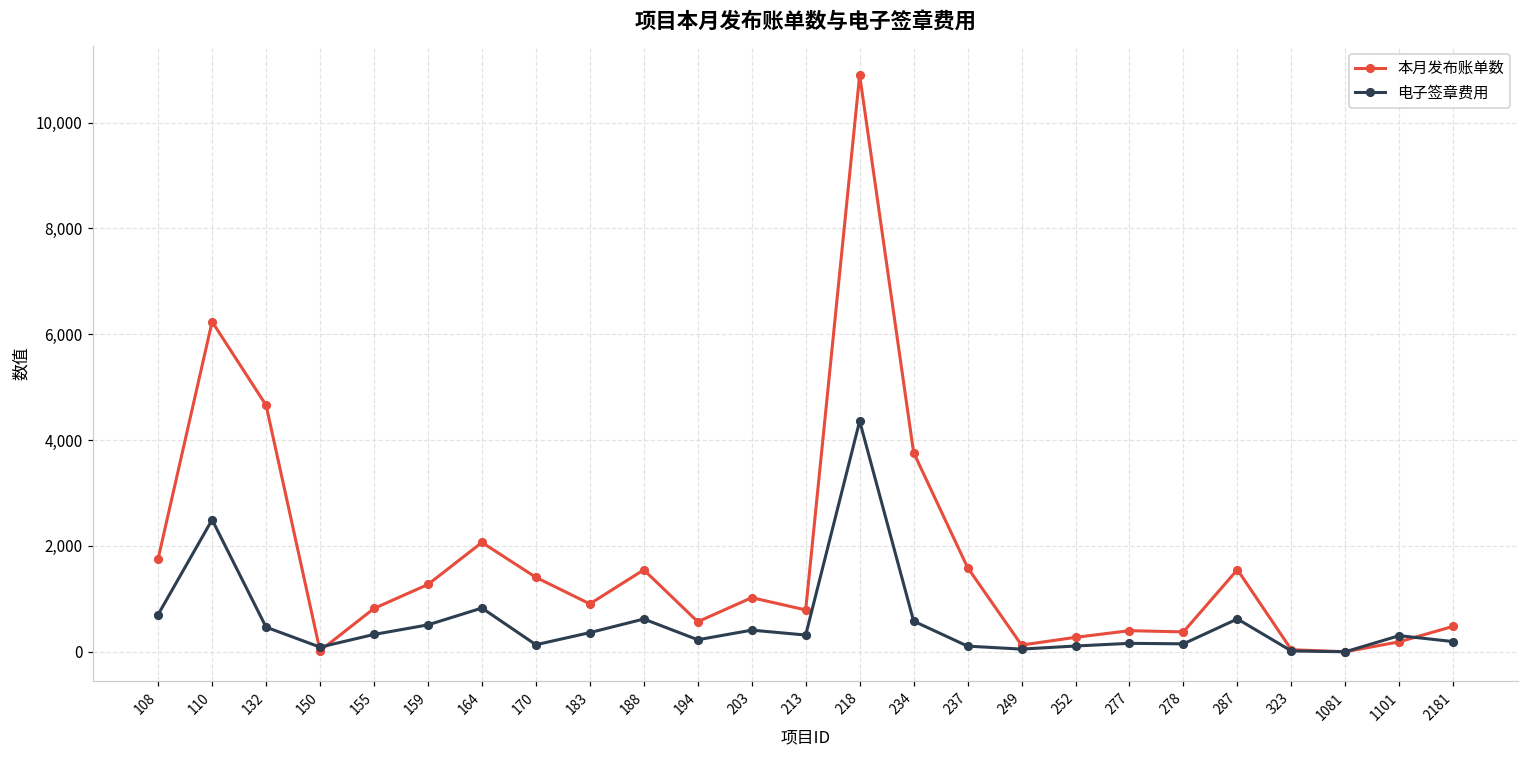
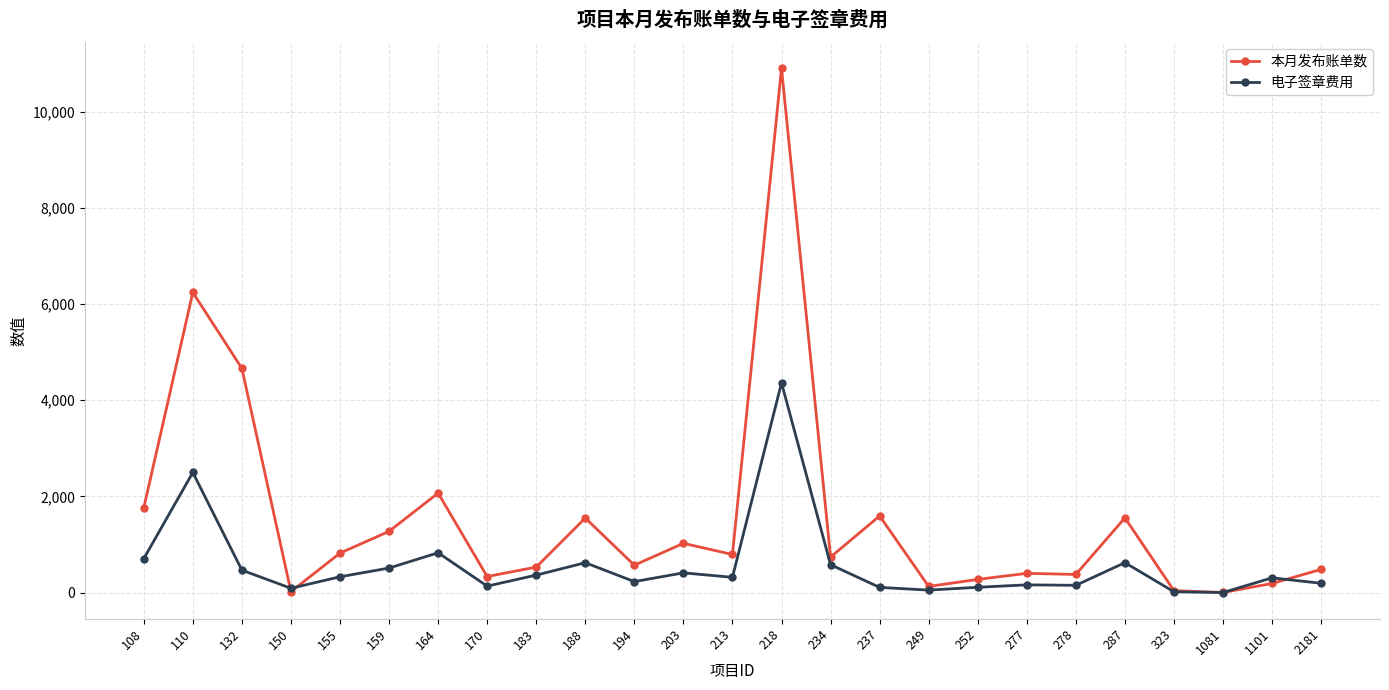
  {
    "本月发布账单数": {
      "108": "1,800",
      "110": "6,200",
      "132": "4,700",
      "150": "0",
      "155": "800",
      "159": "1,300",
      "164": "2,100",
-     "170": "1,400",
-     "183": "900",
+     "170": "300",
+     "183": "500",
      "188": "1,500",
      "194": "600",
      "203": "1,000",
      "213": "800",
      "218": "10,900",
-     "234": "3,800",
+     "234": "700",
      "237": "1,600",
      "249": "100",
      "252": "300",
      "277": "400",
      "278": "400",
      "287": "1,600",
      "1101": "200",
      "2181": "500"
    },
    "电子签章费用": {
      "108": "700",
      "110": "2,500",
      "132": "500",
      "150": "100",
      "155": "300",
      "159": "500",
      "164": "800",
      "170": "100",
      "183": "400",
      "188": "600",
      "194": "200",
      "203": "400",
      "213": "300",
      "218": "4,400",
      "234": "600",
      "237": "100",
      "249": "100",
      "252": "100",
      "277": "200",
      "278": "200",
      "287": "600",
      "1101": "300",
      "2181": "200"
    }
  }
